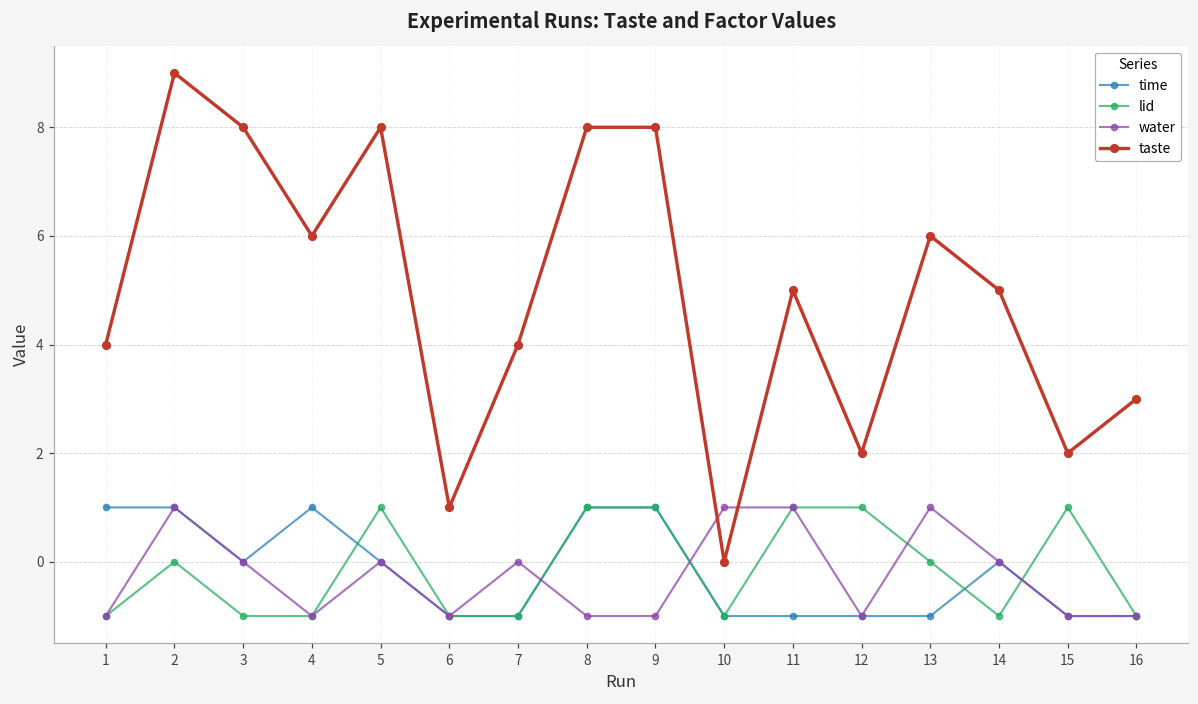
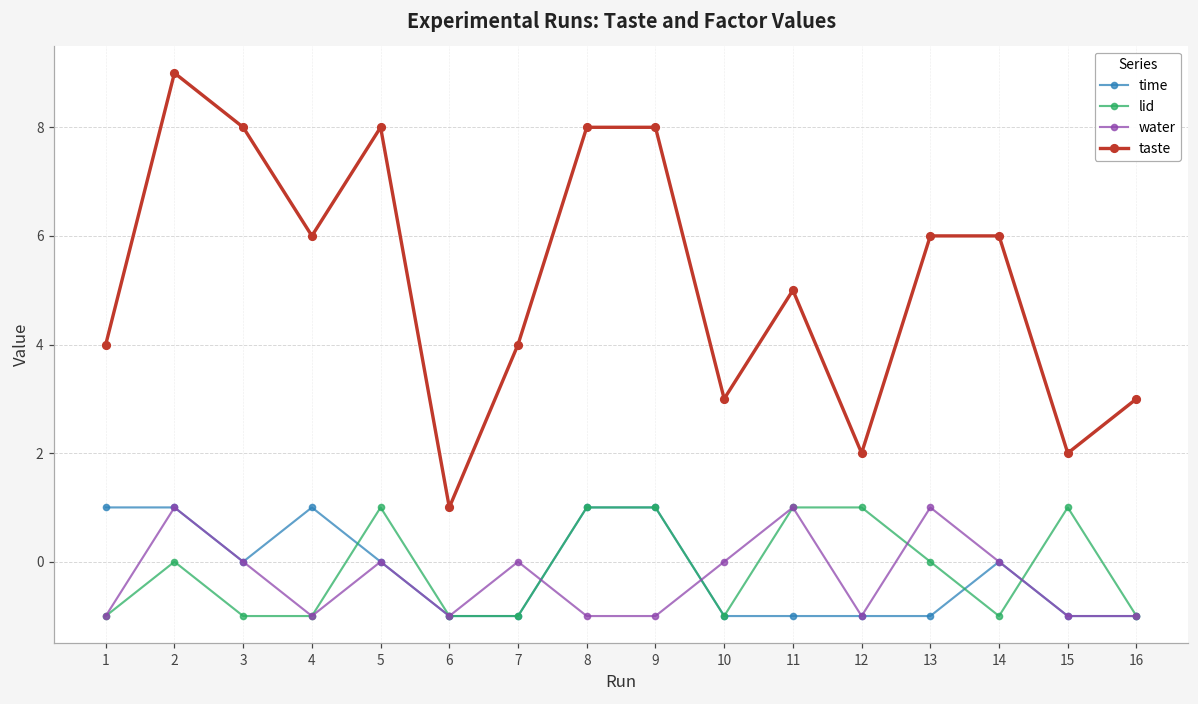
  {
    "time": {
      "1": 1,
      "4": 1,
      "11": -1,
      "13": -1
    },
    "lid": {
      "2": 0,
      "3": -1,
      "5": 1,
      "12": 1,
      "13": 0,
      "14": -1,
      "15": 1
    },
    "water": {
      "7": 0,
      "8": -1,
      "9": -1,
-     "10": 1,
+     "10": 0,
      "13": 1
    },
    "taste": {
      "1": 4,
      "2": 9,
      "3": 8,
      "4": 6,
      "5": 8,
      "6": 1,
      "7": 4,
      "8": 8,
      "9": 8,
-     "10": 0,
+     "10": 3,
      "11": 5,
      "12": 2,
      "13": 6,
-     "14": 5,
+     "14": 6,
      "15": 2,
      "16": 3
    }
  }
